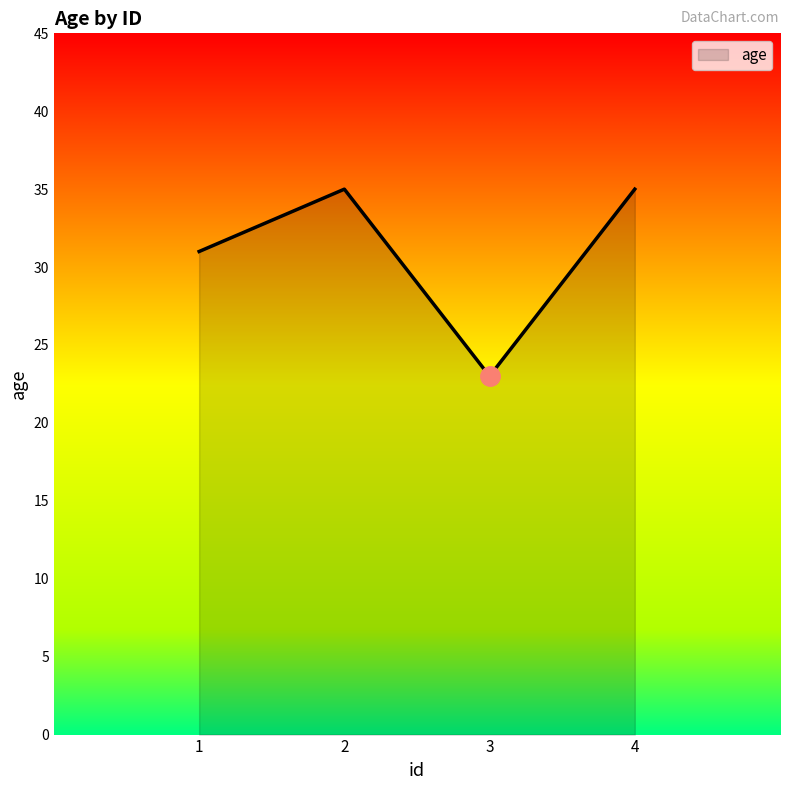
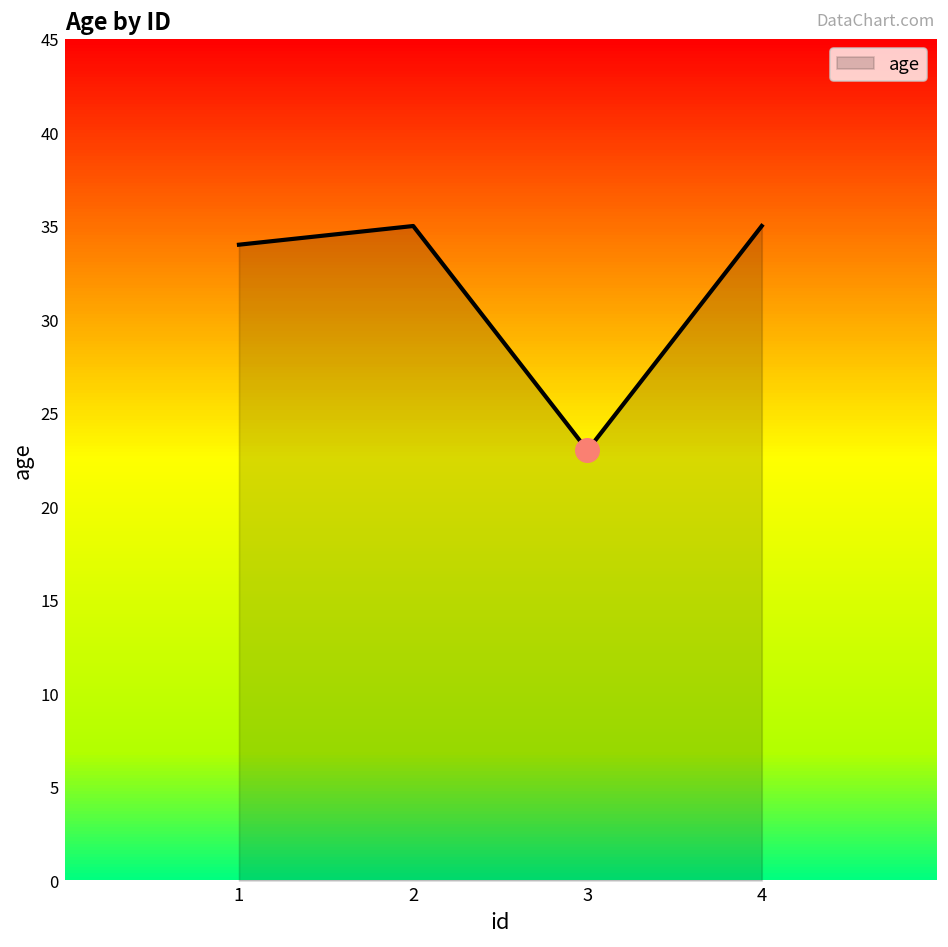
  {
    "age": {
-     "1": 31,
+     "1": 34,
      "2": 35,
      "4": 35
    }
  }
